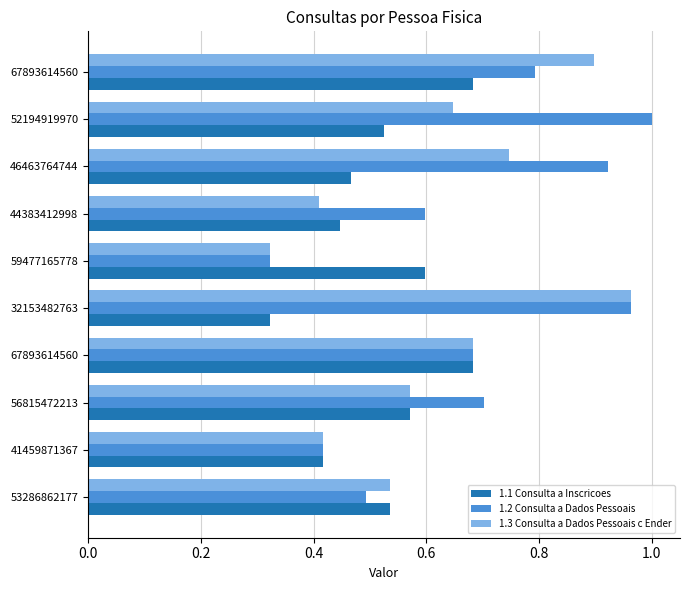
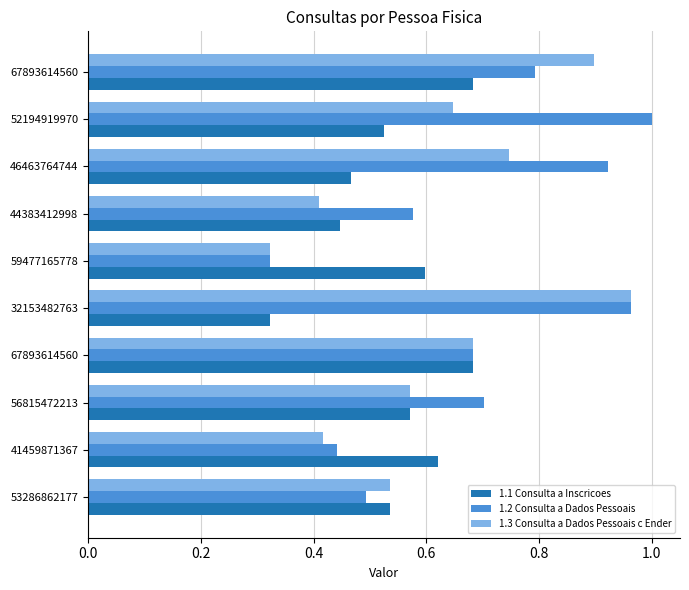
  {
    "1.1 Consulta a Inscricoes": {
      "52194919970": 0.52,
      "46463764744": 0.47,
      "44383412998": 0.45,
      "59477165778": 0.60,
      "32153482763": 0.32,
      "56815472213": 0.57,
-     "41459871367": 0.42,
+     "41459871367": 0.62,
      "53286862177": 0.54
    },
    "1.2 Consulta a Dados Pessoais": {
      "52194919970": 1.00,
      "46463764744": 0.92,
-     "44383412998": 0.60,
+     "44383412998": 0.58,
      "59477165778": 0.32,
      "32153482763": 0.96,
      "56815472213": 0.70,
-     "41459871367": 0.42,
+     "41459871367": 0.44,
      "53286862177": 0.49
    },
    "1.3 Consulta a Dados Pessoais c Ender": {
      "52194919970": 0.65,
      "46463764744": 0.75,
      "44383412998": 0.41,
      "59477165778": 0.32,
      "32153482763": 0.96,
      "56815472213": 0.57,
      "41459871367": 0.42,
      "53286862177": 0.54
    }
  }
